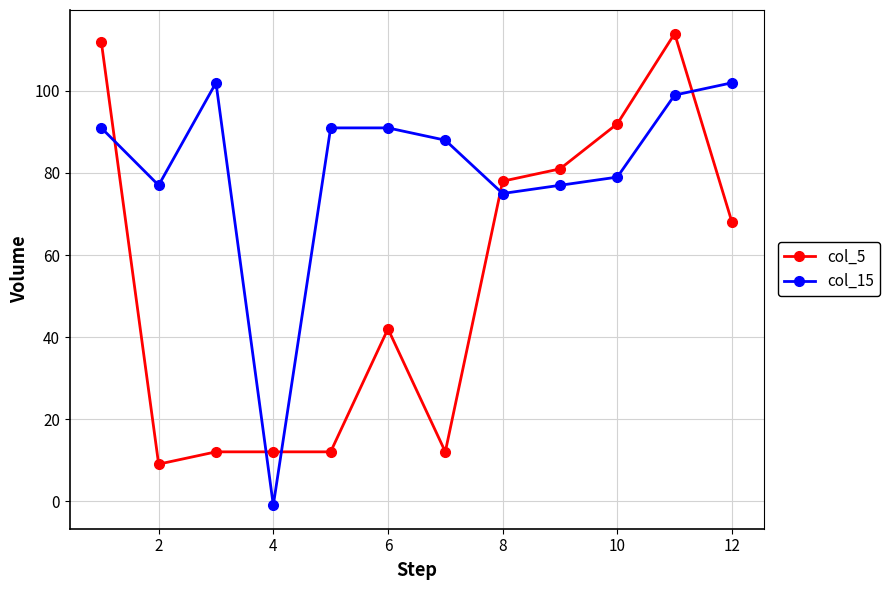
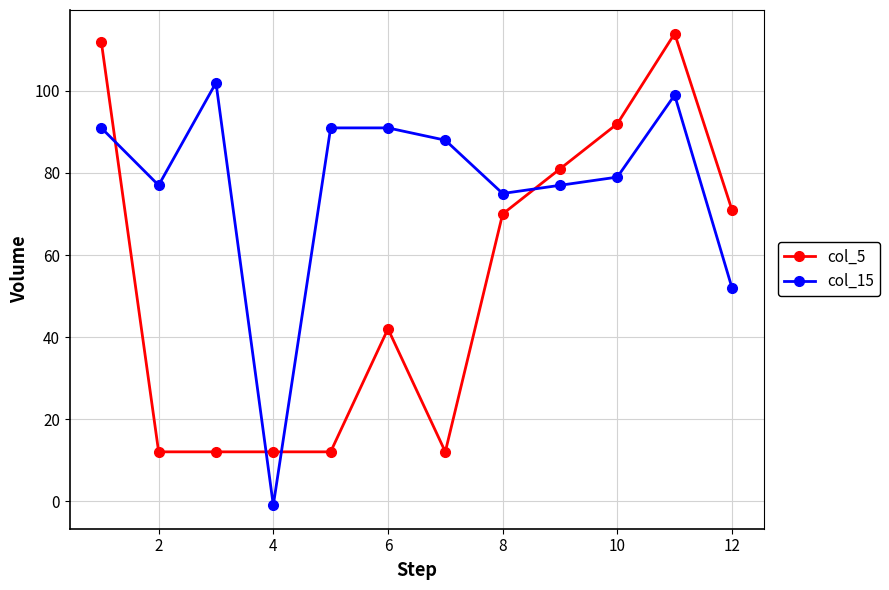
  {
    "col_5": {
-     "2": 9,
+     "2": 12,
      "4": 12,
      "6": 42,
-     "8": 78,
+     "8": 70,
      "10": 92,
-     "12": 68
+     "12": 71
    },
    "col_15": {
      "2": 77,
      "4": -1,
      "6": 91,
      "8": 75,
      "10": 79,
-     "12": 102
+     "12": 52
    }
  }
